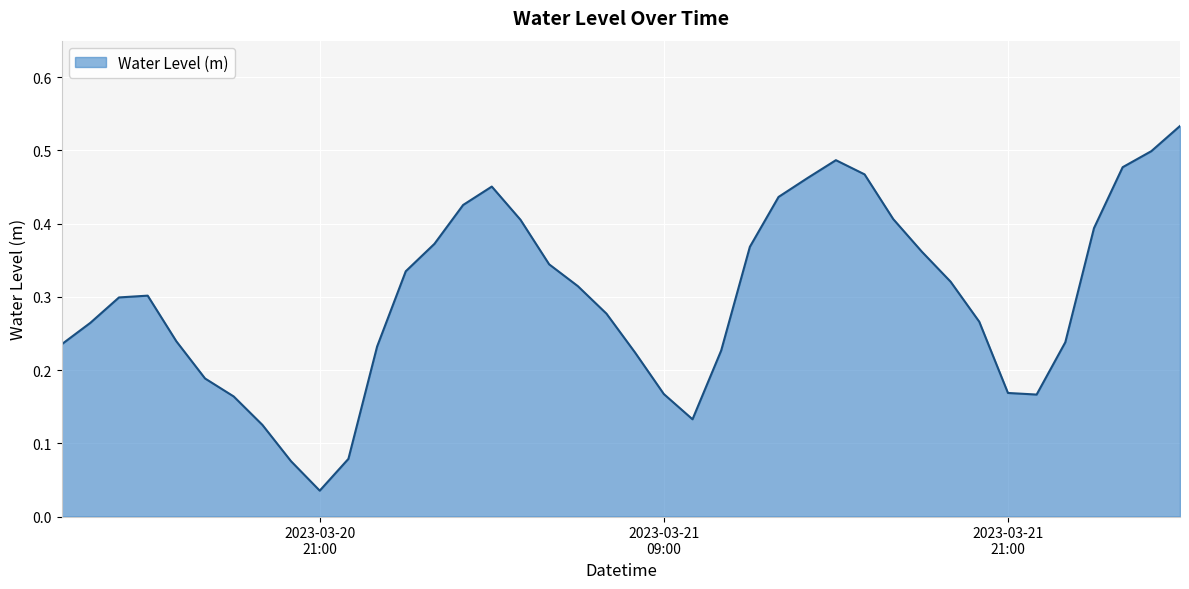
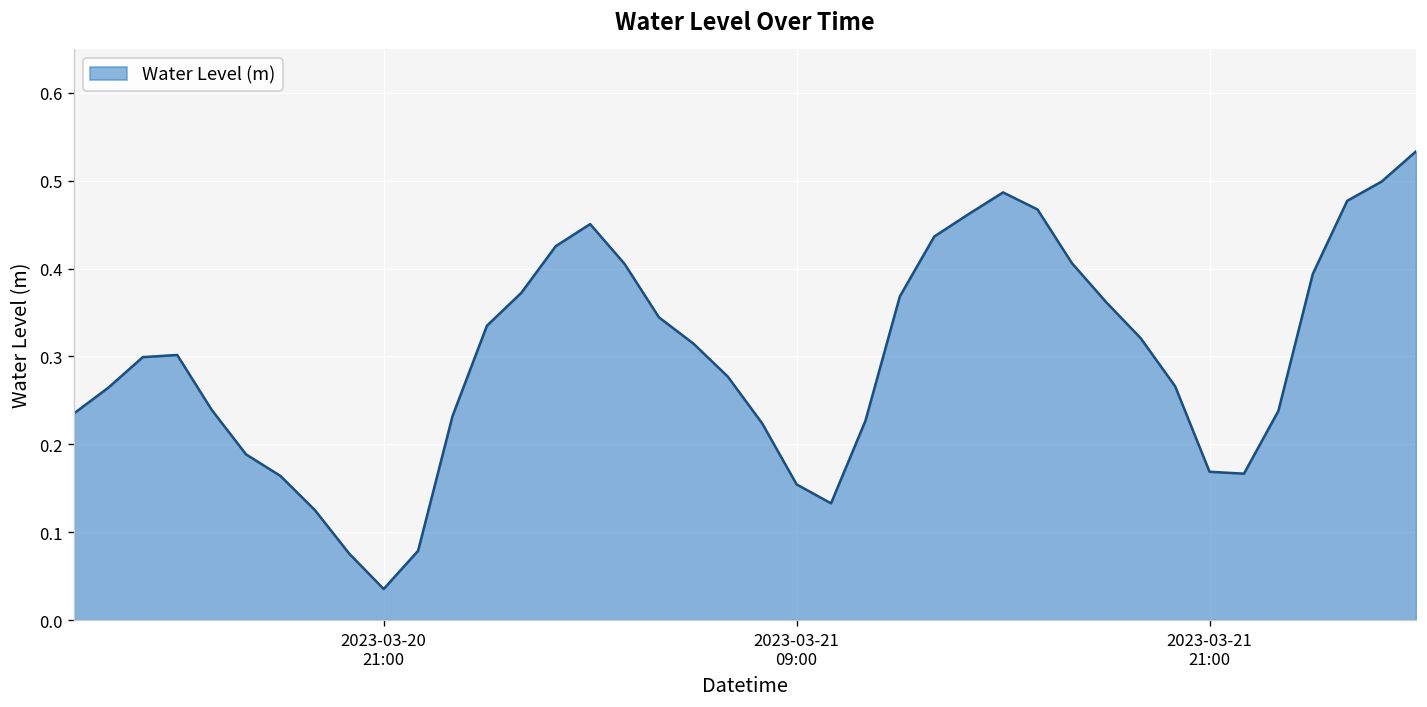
  {
    "2023-03-20 21:00": 0.04,
-   "2023-03-21 09:00": 0.17,
+   "2023-03-21 09:00": 0.15,
    "2023-03-21 21:00": 0.17
  }
